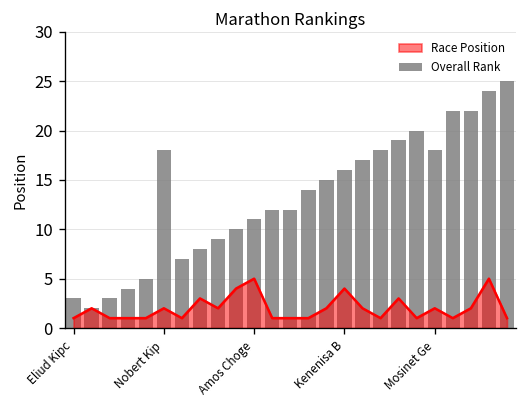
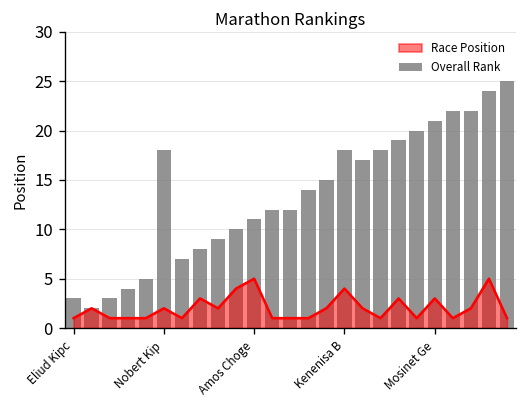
  {
    "Race Position": {
      "Eliud Kipc": 1,
      "Nobert Kip": 2,
      "Amos Choge": 5,
      "Kenenisa B": 4,
-     "Mosinet Ge": 2
+     "Mosinet Ge": 3
    },
    "Overall Rank": {
      "Eliud Kipc": 3,
      "Nobert Kip": 18,
      "Amos Choge": 11,
-     "Kenenisa B": 16,
-     "Mosinet Ge": 18
+     "Kenenisa B": 18,
+     "Mosinet Ge": 21
    }
  }
